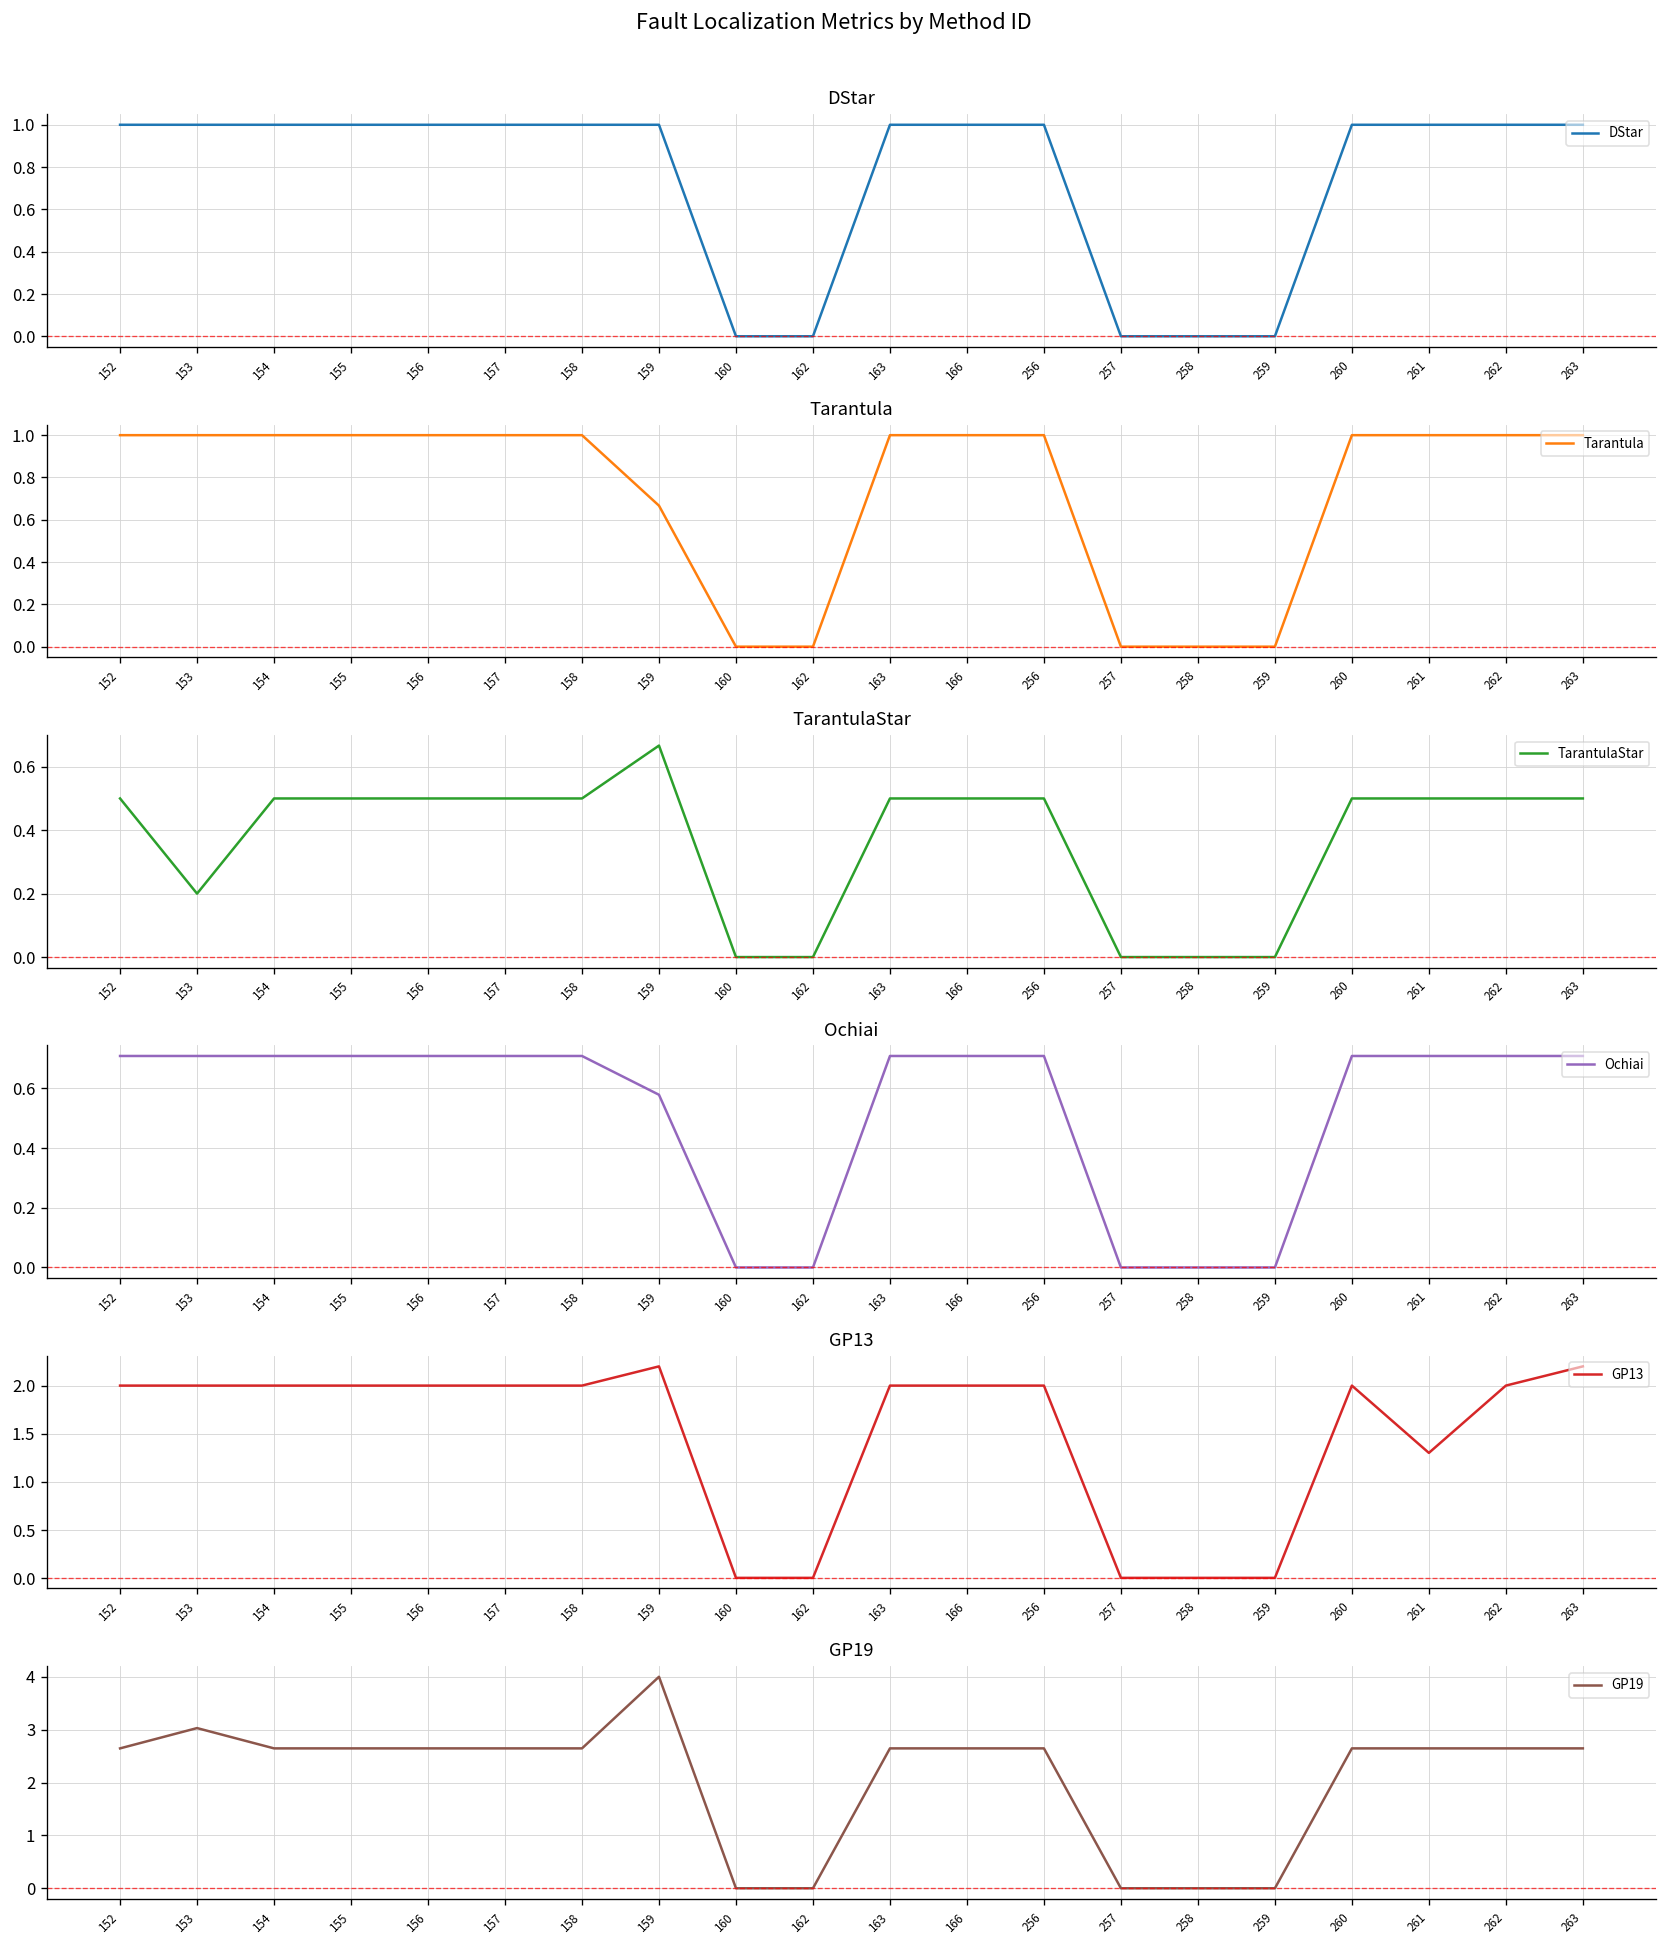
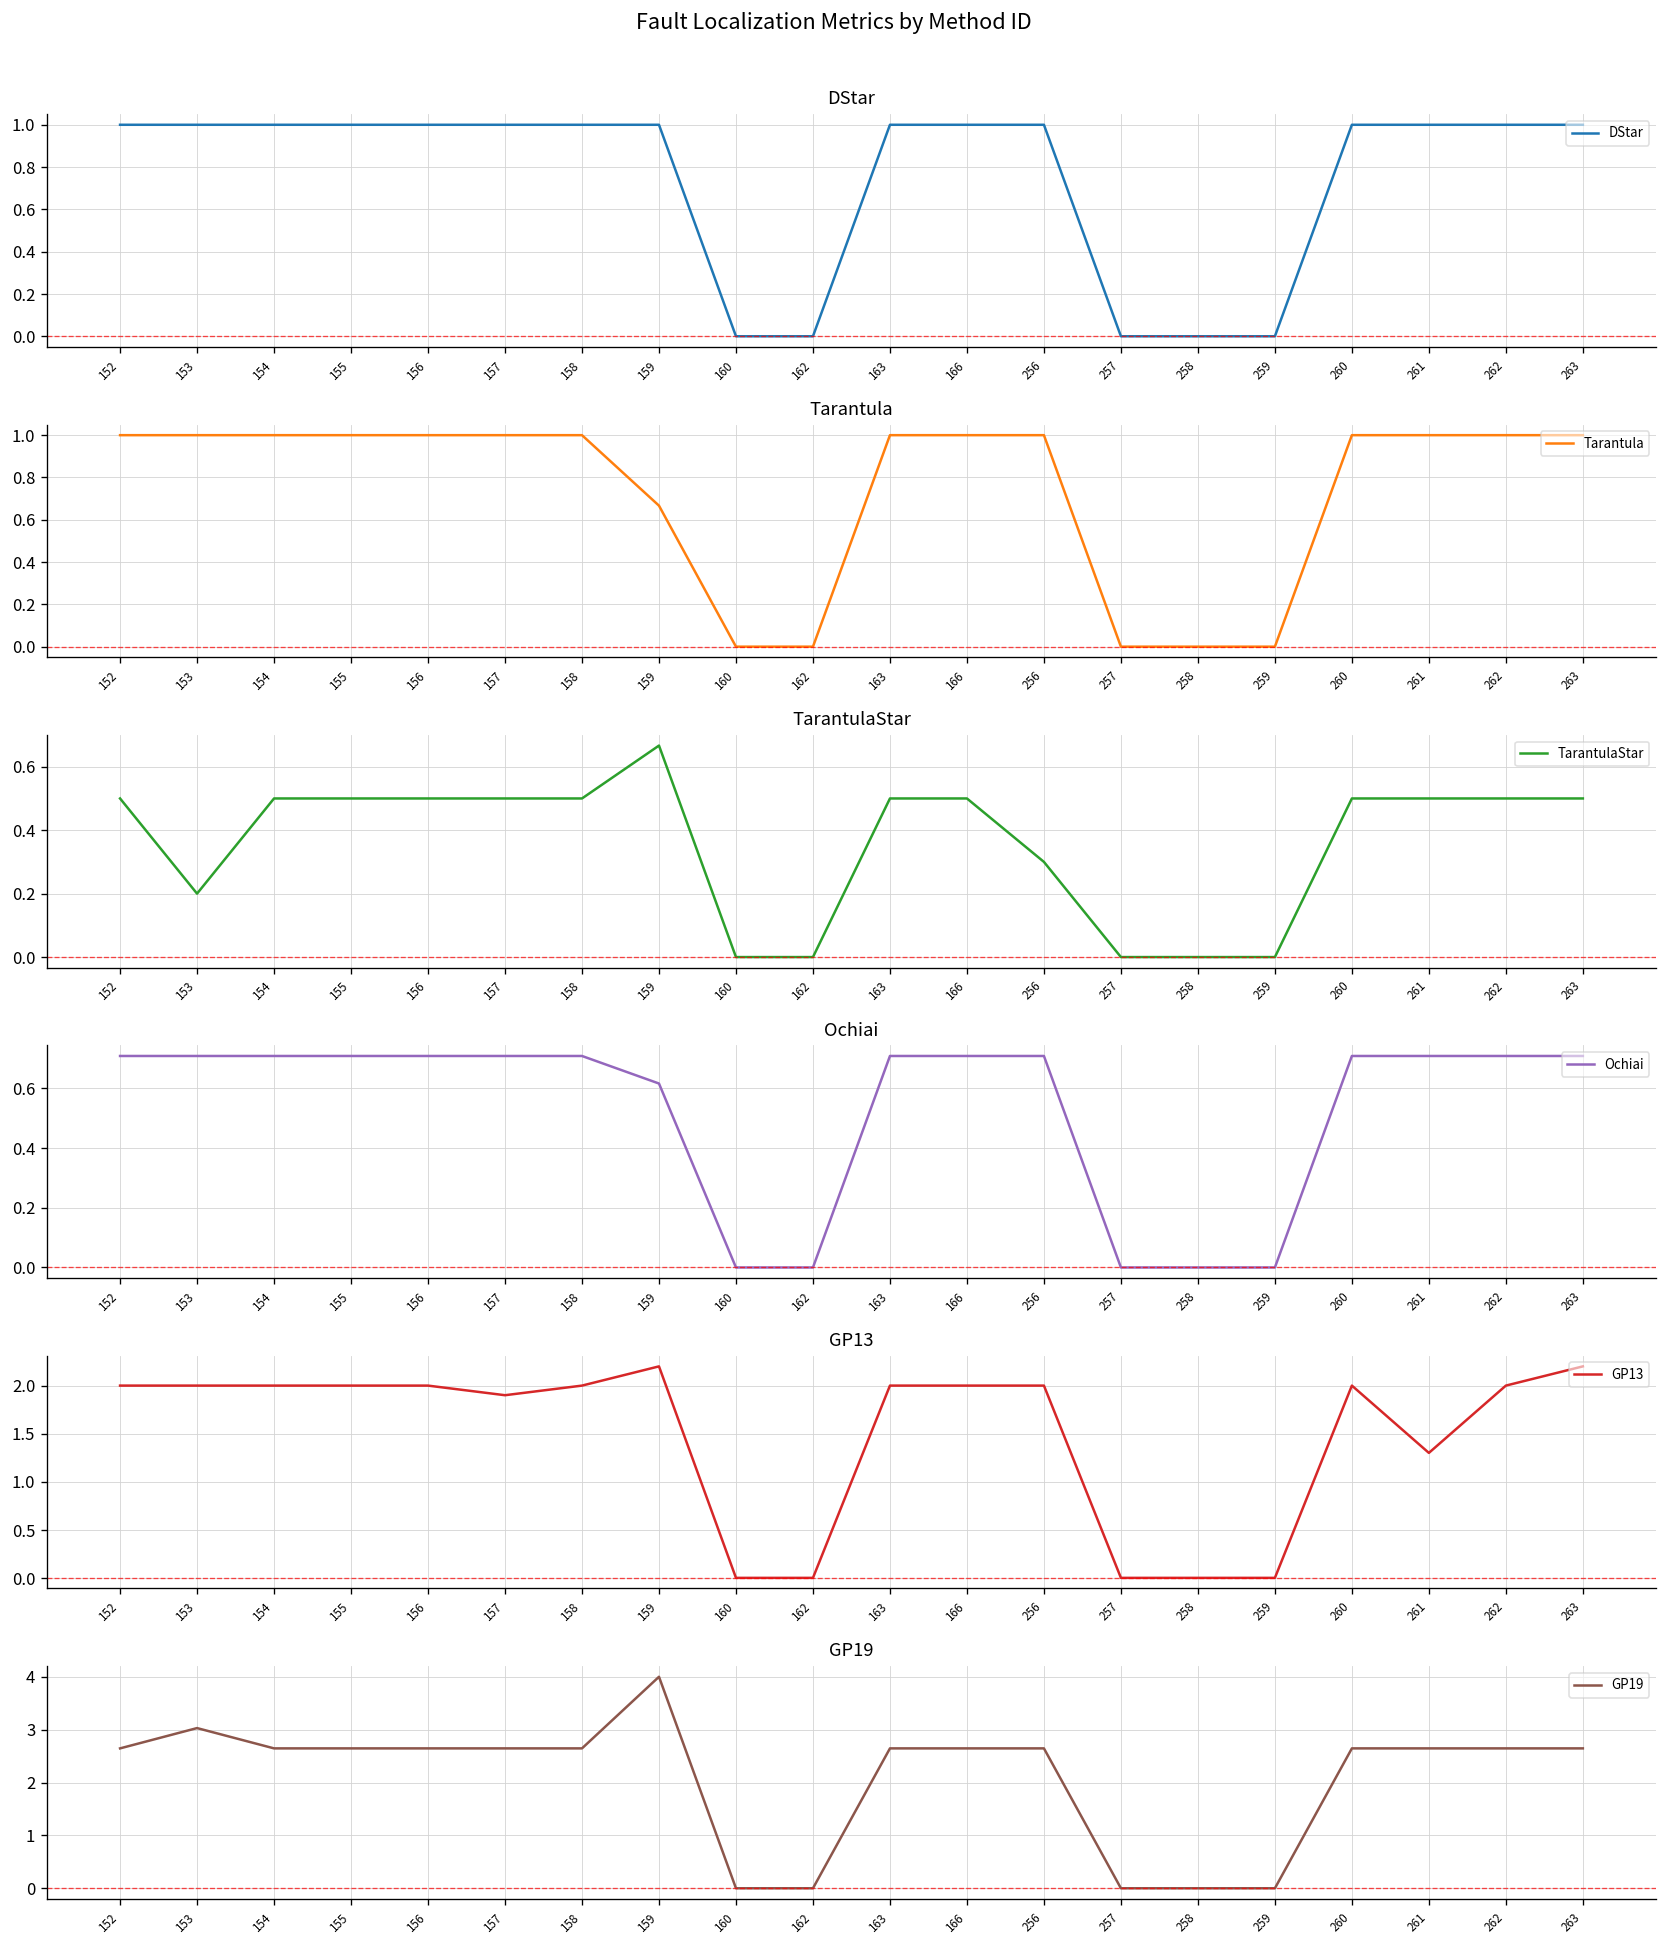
  {
    "DStar": {
      "152": 1.00,
      "153": 1.00,
      "154": 1.00,
      "155": 1.00,
      "156": 1.00,
      "157": 1.00,
      "158": 1.00,
      "159": 1.00,
      "160": 0.00,
      "162": 0.00,
      "163": 1.00,
      "166": 1.00,
      "256": 1.00,
      "257": 0.00,
      "258": 0.00,
      "259": 0.00,
      "260": 1.00,
      "261": 1.00,
      "262": 1.00
    },
    "Tarantula": {
      "152": 1.00,
      "153": 1.00,
      "154": 1.00,
      "155": 1.00,
      "156": 1.00,
      "157": 1.00,
      "158": 1.00,
      "159": 0.67,
      "160": 0.00,
      "162": 0.00,
      "163": 1.00,
      "166": 1.00,
      "256": 1.00,
      "257": 0.00,
      "258": 0.00,
      "259": 0.00,
      "260": 1.00,
      "261": 1.00,
      "262": 1.00
    },
    "TarantulaStar": {
      "152": 0.5,
      "153": 0.2,
      "154": 0.5,
      "155": 0.5,
      "156": 0.5,
      "157": 0.5,
      "158": 0.5,
      "159": 0.67,
      "160": 0.0,
      "162": 0.0,
      "163": 0.5,
      "166": 0.5,
-     "256": 0.5,
+     "256": 0.3,
      "257": 0.0,
      "258": 0.0,
      "259": 0.0,
      "260": 0.5,
      "261": 0.5,
      "262": 0.5,
      "263": 0.5
    },
    "Ochiai": {
      "152": 0.71,
      "153": 0.71,
      "154": 0.71,
      "155": 0.71,
      "156": 0.71,
      "157": 0.71,
      "158": 0.71,
-     "159": 0.58,
+     "159": 0.62,
      "160": 0.00,
      "162": 0.00,
      "163": 0.71,
      "166": 0.71,
      "256": 0.71,
      "257": 0.00,
      "258": 0.00,
      "259": 0.00,
      "260": 0.71,
      "261": 0.71,
      "262": 0.71
    },
    "GP13": {
      "152": 2.0,
      "153": 2.0,
      "154": 2.0,
      "155": 2.0,
      "156": 2.0,
-     "157": 2.0,
+     "157": 1.9,
      "158": 2.0,
      "159": 2.2,
      "160": 0.0,
      "162": 0.0,
      "163": 2.0,
      "166": 2.0,
      "256": 2.0,
      "257": 0.0,
      "258": 0.0,
      "259": 0.0,
      "260": 2.0,
      "261": 1.3,
      "262": 2.0
    },
    "GP19": {
      "152": 2.6,
      "153": 3.0,
      "154": 2.6,
      "155": 2.6,
      "156": 2.6,
      "157": 2.6,
      "158": 2.6,
      "159": 4.0,
      "160": 0.0,
      "162": 0.0,
      "163": 2.6,
      "166": 2.6,
      "256": 2.6,
      "257": 0.0,
      "258": 0.0,
      "259": 0.0,
      "260": 2.6,
      "261": 2.6,
      "262": 2.6,
      "263": 2.6
    }
  }
